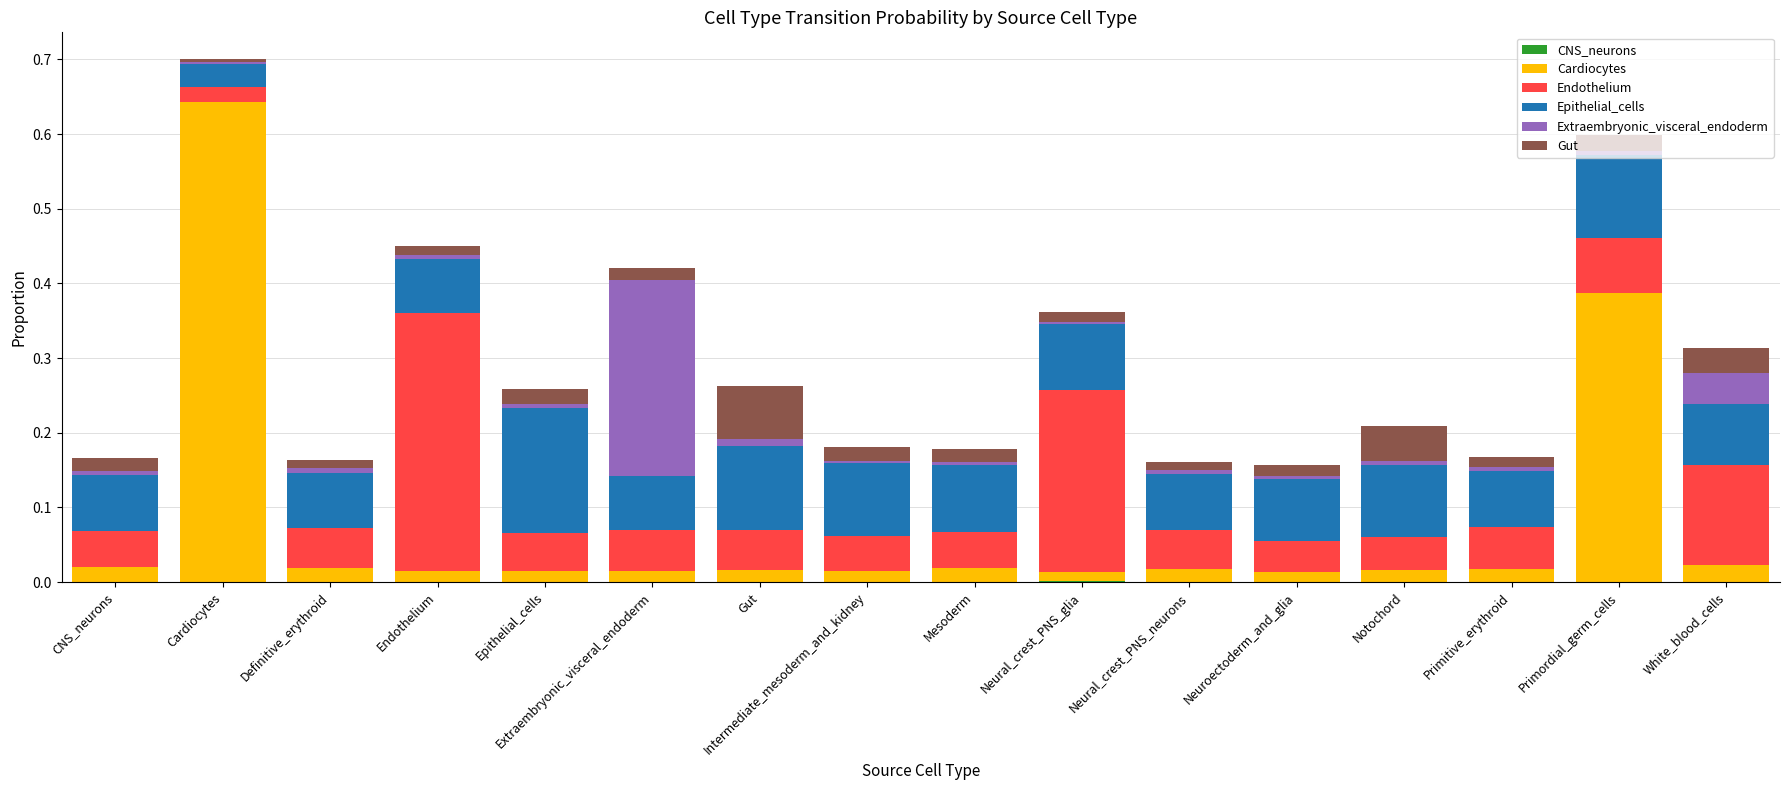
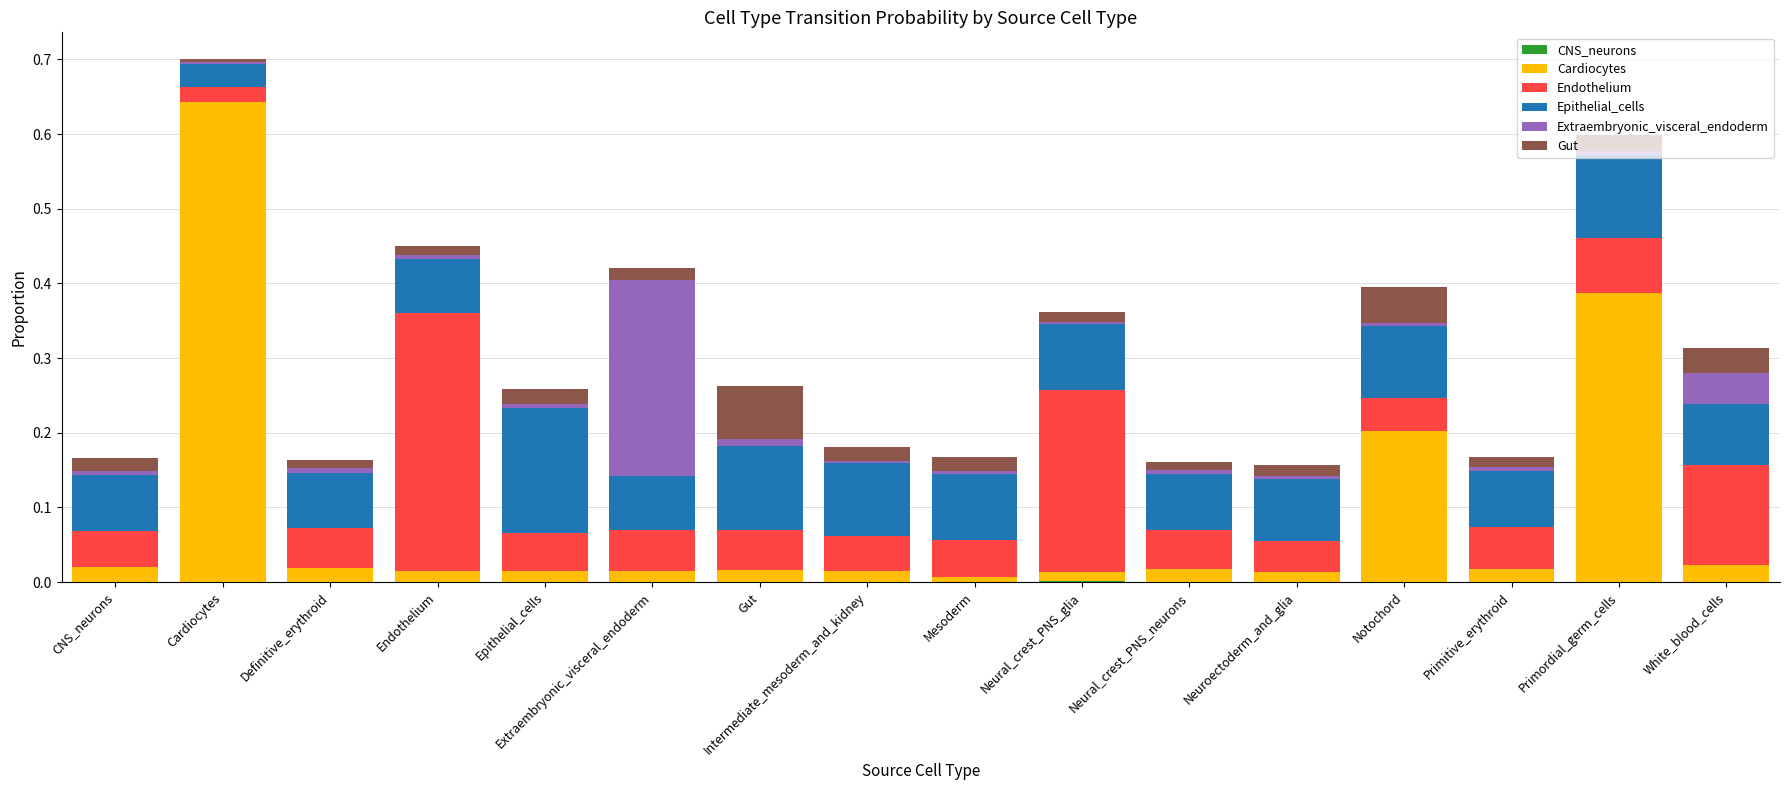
  {
    "Cardiocytes": {
      "CNS_neurons": 0.02,
      "Cardiocytes": 0.64,
      "Definitive_erythroid": 0.02,
      "Endothelium": 0.01,
      "Epithelial_cells": 0.01,
      "Extraembryonic_visceral_endoderm": 0.01,
      "Gut": 0.02,
      "Intermediate_mesoderm_and_kidney": 0.01,
-     "Mesoderm": 0.02,
+     "Mesoderm": 0.01,
      "Neural_crest_PNS_glia": 0.01,
      "Neural_crest_PNS_neurons": 0.02,
      "Neuroectoderm_and_glia": 0.01,
-     "Notochord": 0.02,
+     "Notochord": 0.20,
      "Primitive_erythroid": 0.02,
      "Primordial_germ_cells": 0.39,
      "White_blood_cells": 0.02
    },
    "Endothelium": {
      "CNS_neurons": 0.05,
      "Cardiocytes": 0.02,
      "Definitive_erythroid": 0.05,
      "Endothelium": 0.35,
      "Epithelial_cells": 0.05,
      "Extraembryonic_visceral_endoderm": 0.05,
      "Gut": 0.05,
      "Intermediate_mesoderm_and_kidney": 0.05,
      "Mesoderm": 0.05,
      "Neural_crest_PNS_glia": 0.24,
      "Neural_crest_PNS_neurons": 0.05,
      "Neuroectoderm_and_glia": 0.04,
      "Notochord": 0.04,
      "Primitive_erythroid": 0.06,
      "Primordial_germ_cells": 0.07,
      "White_blood_cells": 0.13
    },
    "Epithelial_cells": {
      "CNS_neurons": 0.07,
      "Cardiocytes": 0.03,
      "Definitive_erythroid": 0.07,
      "Endothelium": 0.07,
      "Epithelial_cells": 0.17,
      "Extraembryonic_visceral_endoderm": 0.07,
      "Gut": 0.11,
      "Intermediate_mesoderm_and_kidney": 0.10,
      "Mesoderm": 0.09,
      "Neural_crest_PNS_glia": 0.09,
      "Neural_crest_PNS_neurons": 0.08,
      "Neuroectoderm_and_glia": 0.08,
      "Notochord": 0.10,
      "Primitive_erythroid": 0.07,
      "White_blood_cells": 0.08
    },
    "Extraembryonic_visceral_endoderm": {
      "CNS_neurons": 0.00,
      "Definitive_erythroid": 0.01,
      "Endothelium": 0.01,
      "Epithelial_cells": 0.00,
      "Extraembryonic_visceral_endoderm": 0.26,
      "Gut": 0.01,
      "Mesoderm": 0.00,
      "Neural_crest_PNS_neurons": 0.01,
      "Neuroectoderm_and_glia": 0.00,
      "Notochord": 0.00,
      "Primitive_erythroid": 0.01,
      "White_blood_cells": 0.04
    },
    "Gut": {
      "CNS_neurons": 0.02,
      "Cardiocytes": 0.01,
      "Definitive_erythroid": 0.01,
      "Endothelium": 0.01,
      "Epithelial_cells": 0.02,
      "Extraembryonic_visceral_endoderm": 0.02,
      "Gut": 0.07,
      "Intermediate_mesoderm_and_kidney": 0.02,
      "Mesoderm": 0.02,
      "Neural_crest_PNS_glia": 0.01,
      "Neural_crest_PNS_neurons": 0.01,
      "Neuroectoderm_and_glia": 0.01,
      "Notochord": 0.05,
      "Primitive_erythroid": 0.01,
      "White_blood_cells": 0.03
    }
  }
